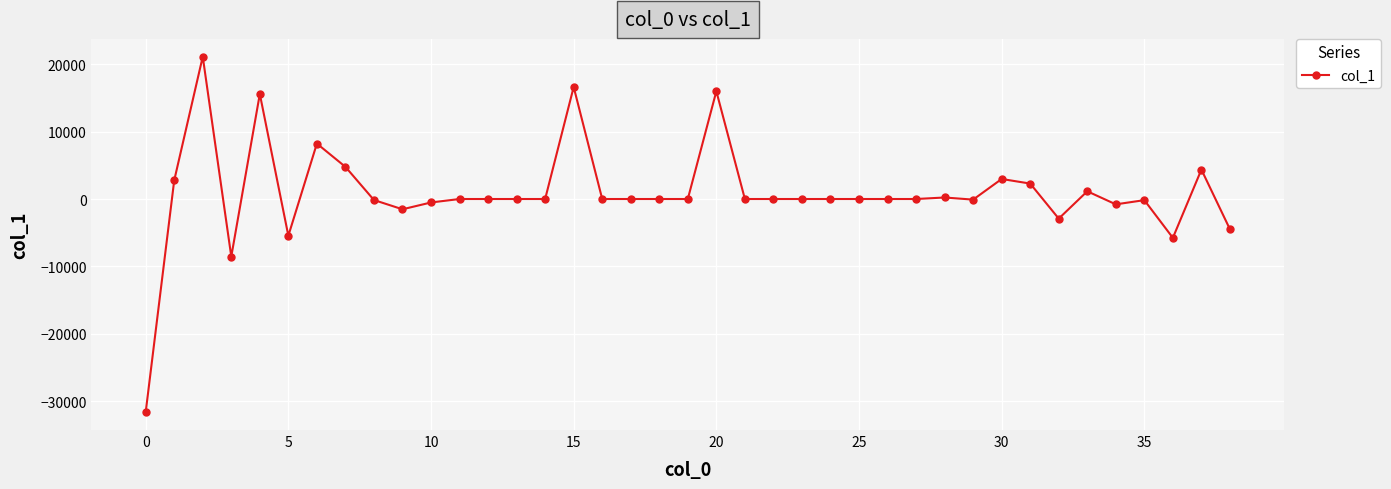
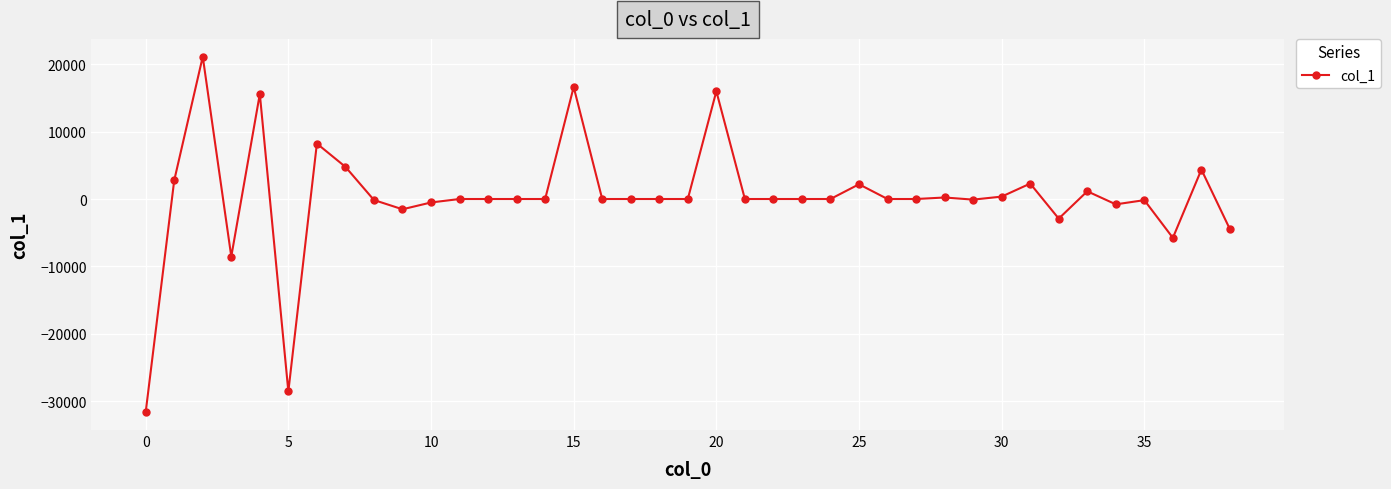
  {
    "0": -32000,
-   "5": -5000,
+   "5": -29000,
    "10": -1000,
    "15": 17000,
    "20": 16000,
-   "25": 0,
-   "30": 3000,
+   "25": 2000,
+   "30": 0,
    "35": 0
  }
